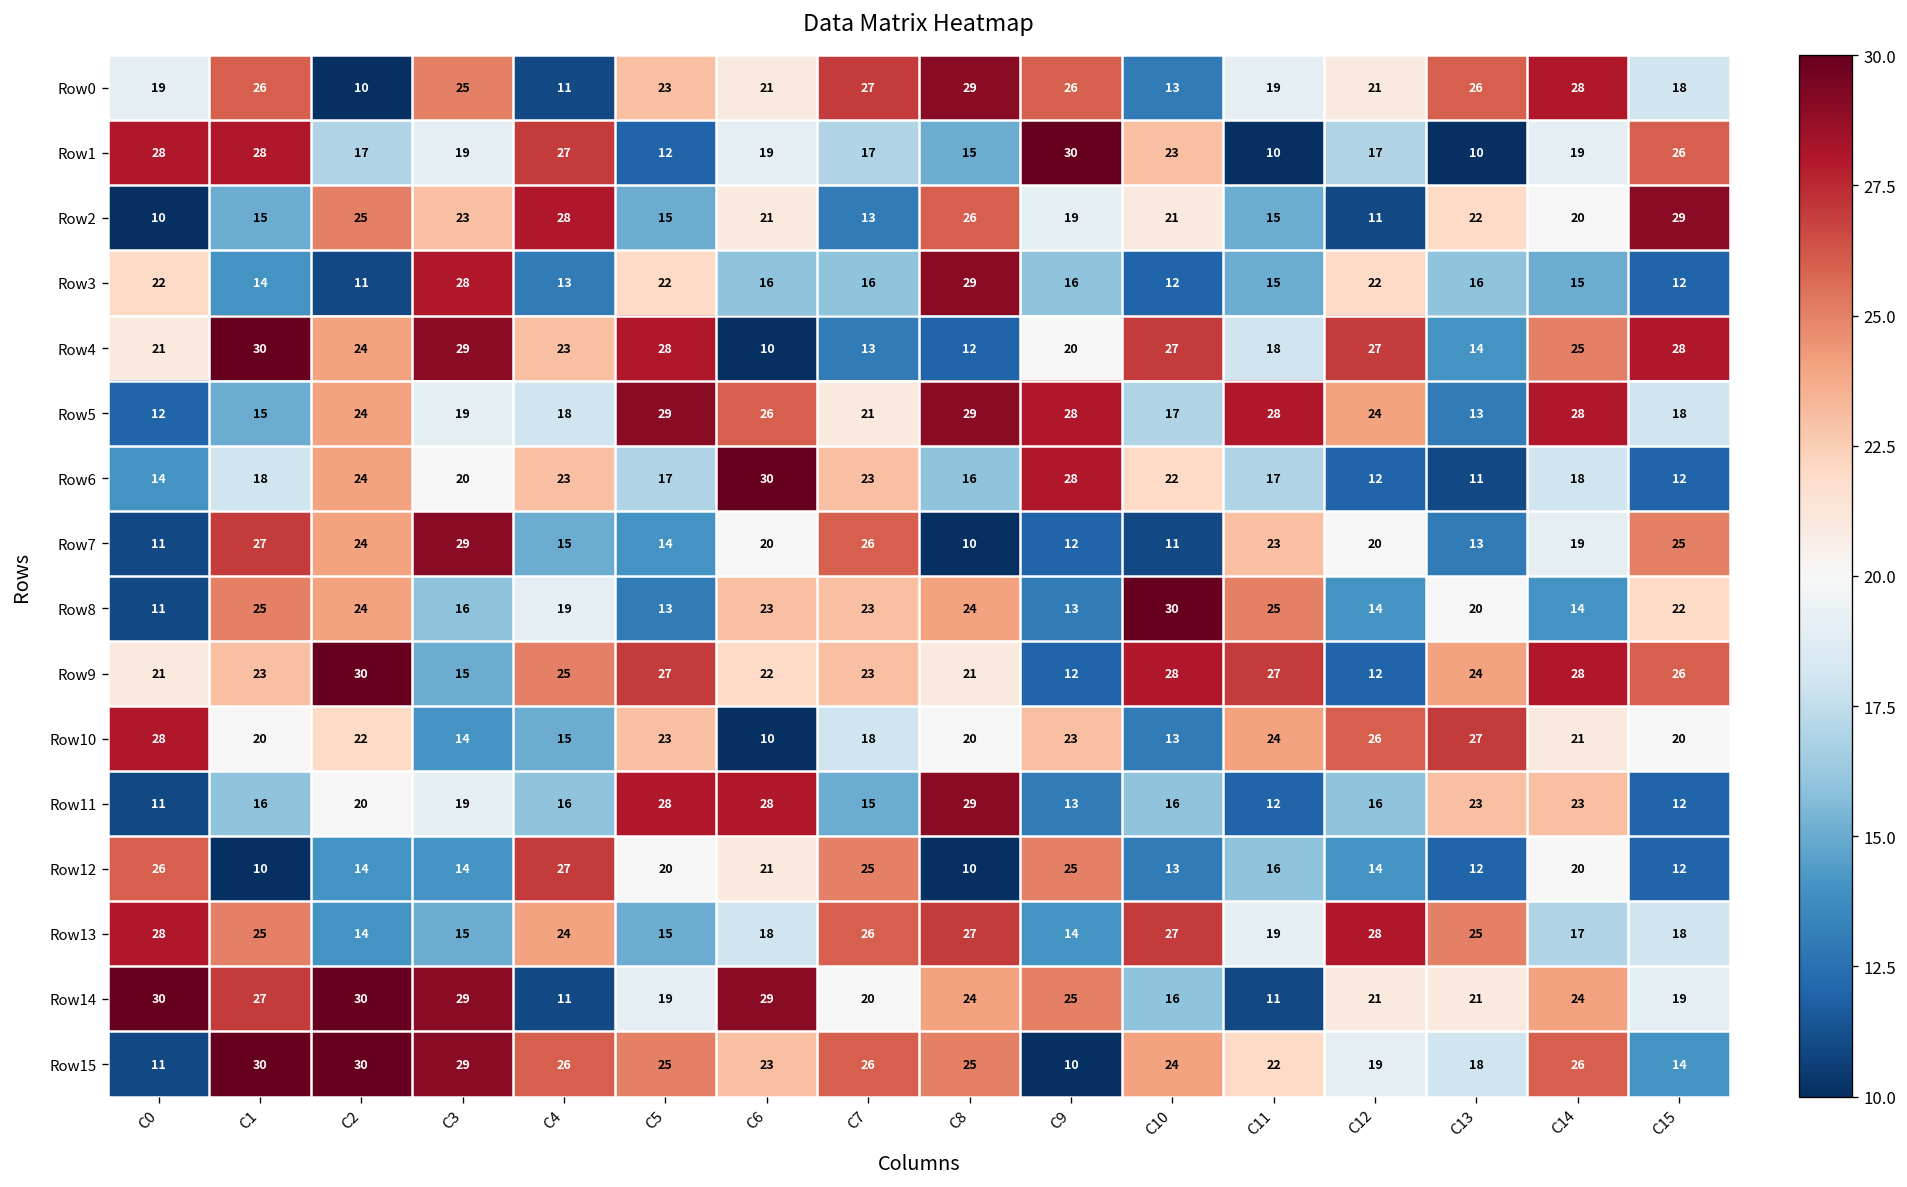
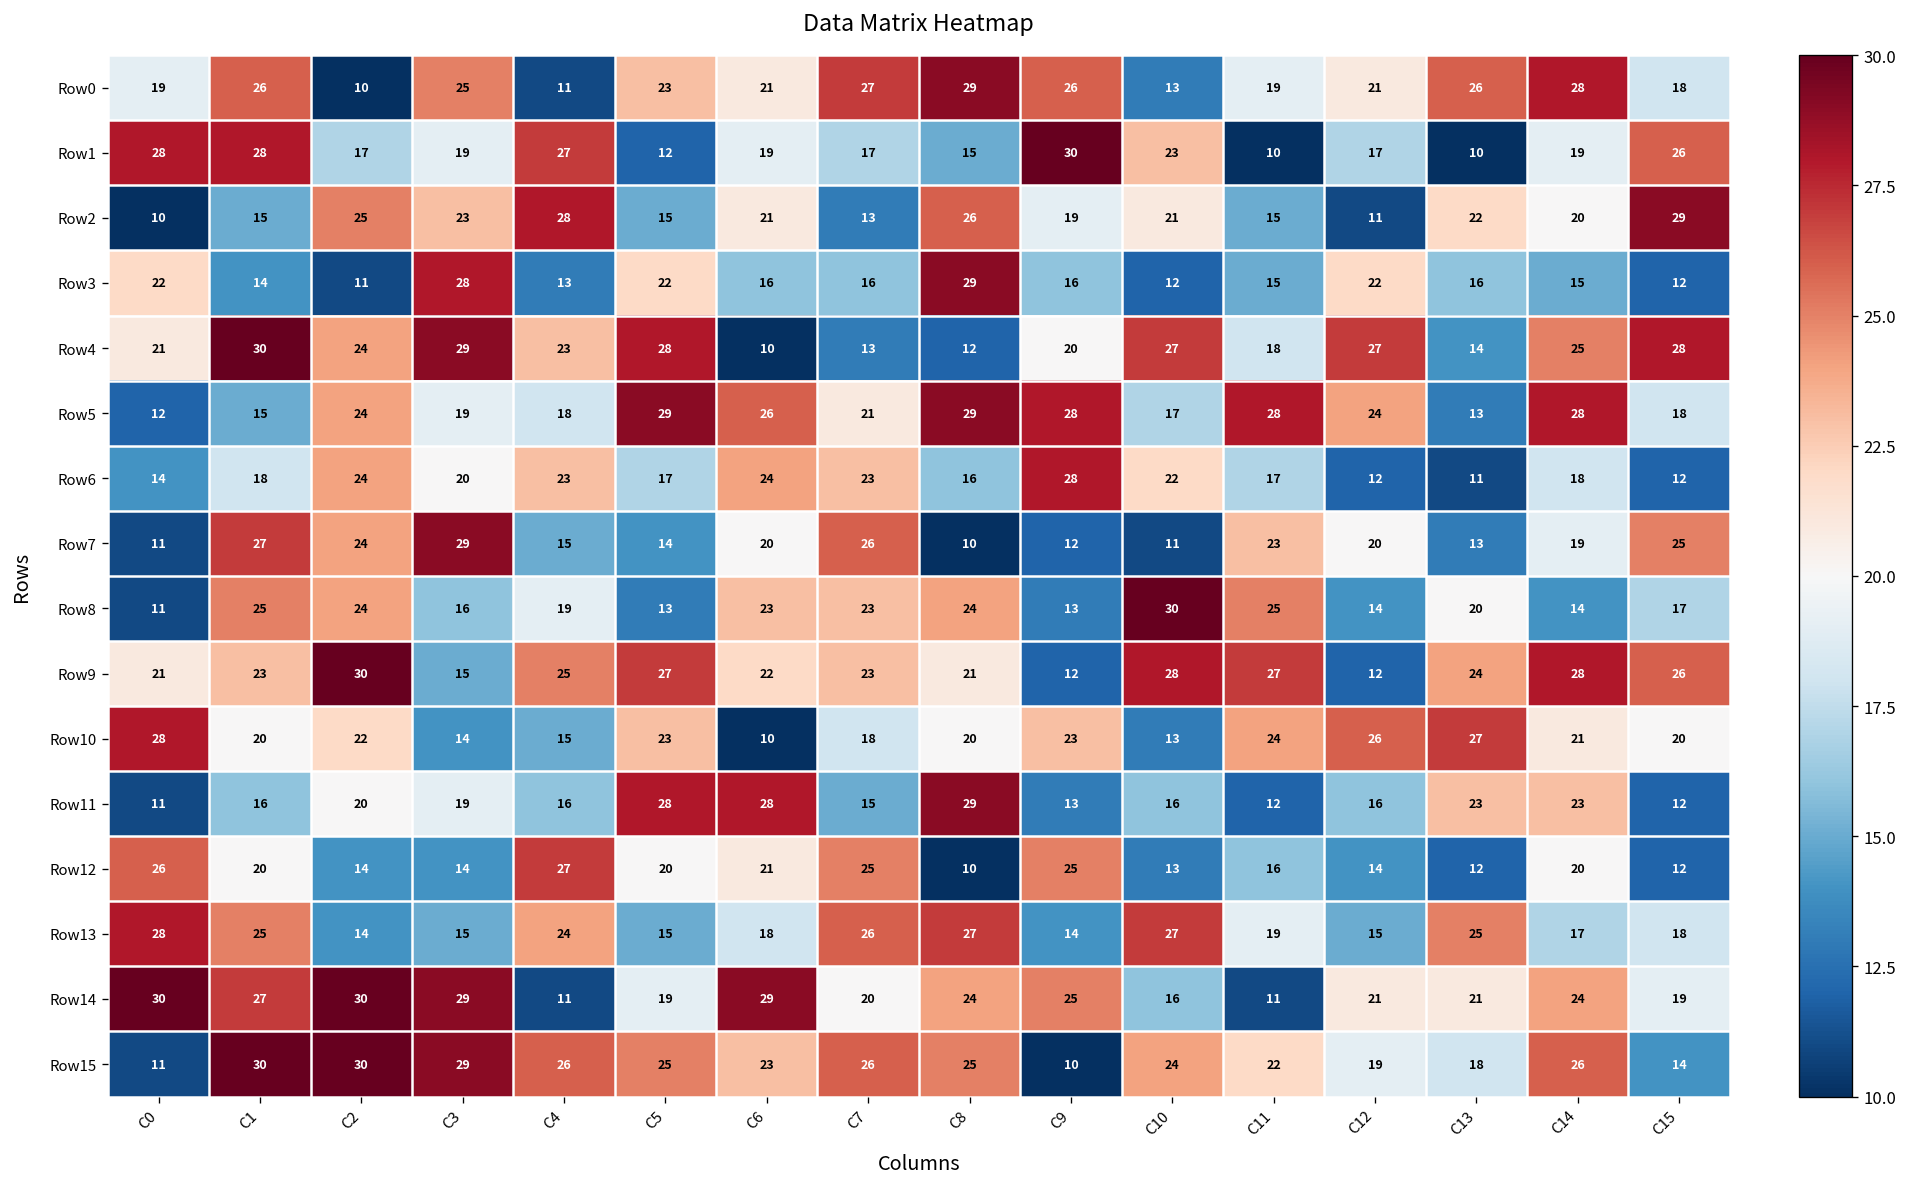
  {
    "Row6": {
      "C0": 14,
      "C1": 18,
      "C2": 24,
      "C3": 20,
      "C4": 23,
      "C5": 17,
-     "C6": 30,
+     "C6": 24,
      "C7": 23,
      "C8": 16,
      "C9": 28,
      "C10": 22,
      "C11": 17,
      "C12": 12,
      "C13": 11,
      "C14": 18,
      "C15": 12
    },
    "Row8": {
      "C0": 11,
      "C1": 25,
      "C2": 24,
      "C3": 16,
      "C4": 19,
      "C5": 13,
      "C6": 23,
      "C7": 23,
      "C8": 24,
      "C9": 13,
      "C10": 30,
      "C11": 25,
      "C12": 14,
      "C13": 20,
      "C14": 14,
-     "C15": 22
+     "C15": 17
    },
    "Row12": {
      "C0": 26,
-     "C1": 10,
+     "C1": 20,
      "C2": 14,
      "C3": 14,
      "C4": 27,
      "C5": 20,
      "C6": 21,
      "C7": 25,
      "C8": 10,
      "C9": 25,
      "C10": 13,
      "C11": 16,
      "C12": 14,
      "C13": 12,
      "C14": 20,
      "C15": 12
    },
    "Row13": {
      "C0": 28,
      "C1": 25,
      "C2": 14,
      "C3": 15,
      "C4": 24,
      "C5": 15,
      "C6": 18,
      "C7": 26,
      "C8": 27,
      "C9": 14,
      "C10": 27,
      "C11": 19,
-     "C12": 28,
+     "C12": 15,
      "C13": 25,
      "C14": 17,
      "C15": 18
    }
  }
